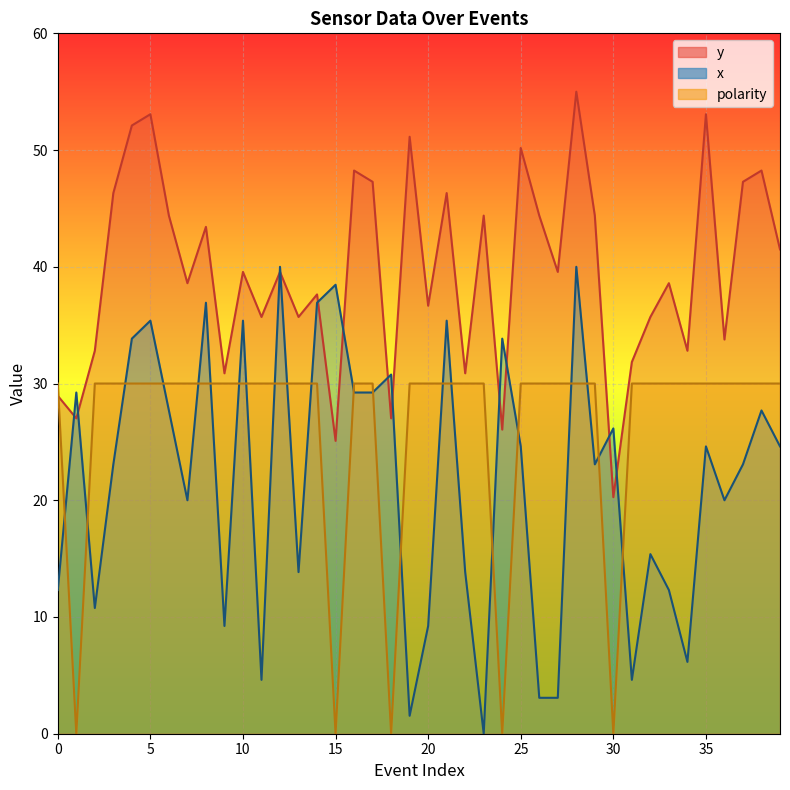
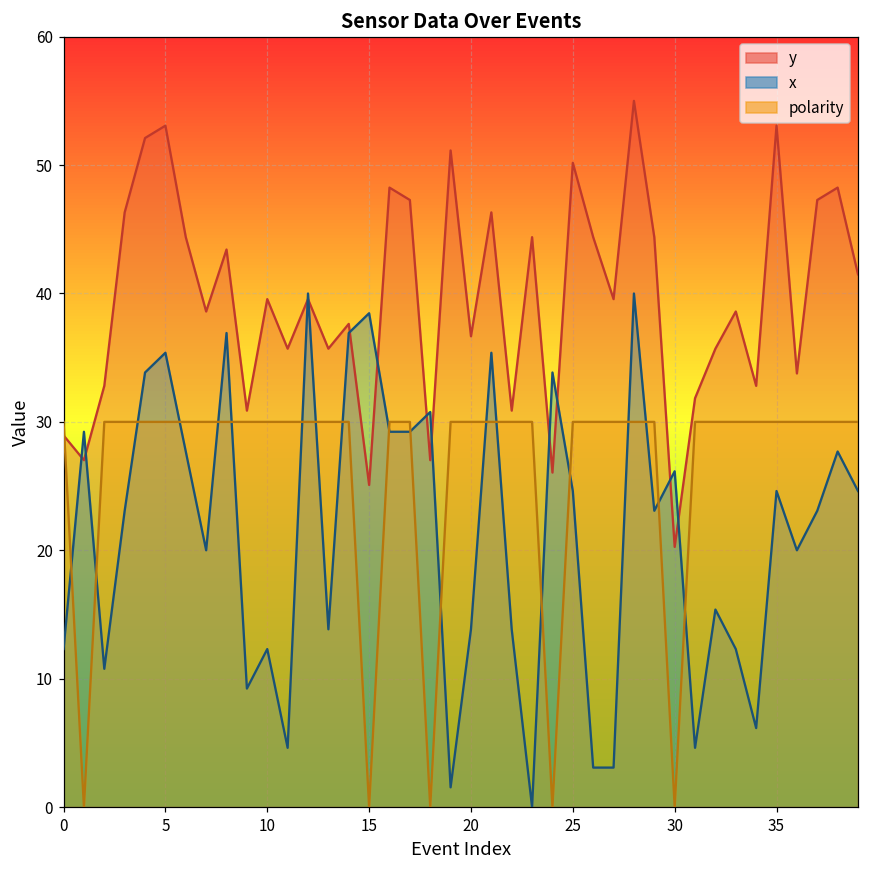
  {
    "x": {
      "0": 12.3,
      "5": 35.4,
-     "10": 35.4,
+     "10": 12.3,
      "15": 38.5,
-     "20": 9.2,
+     "20": 13.8,
      "25": 24.6,
      "30": 26.2,
      "35": 24.6
    }
  }
